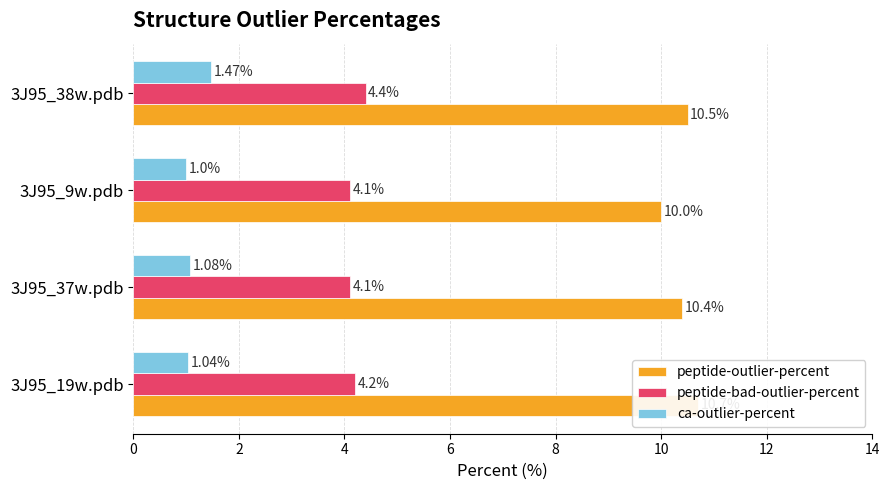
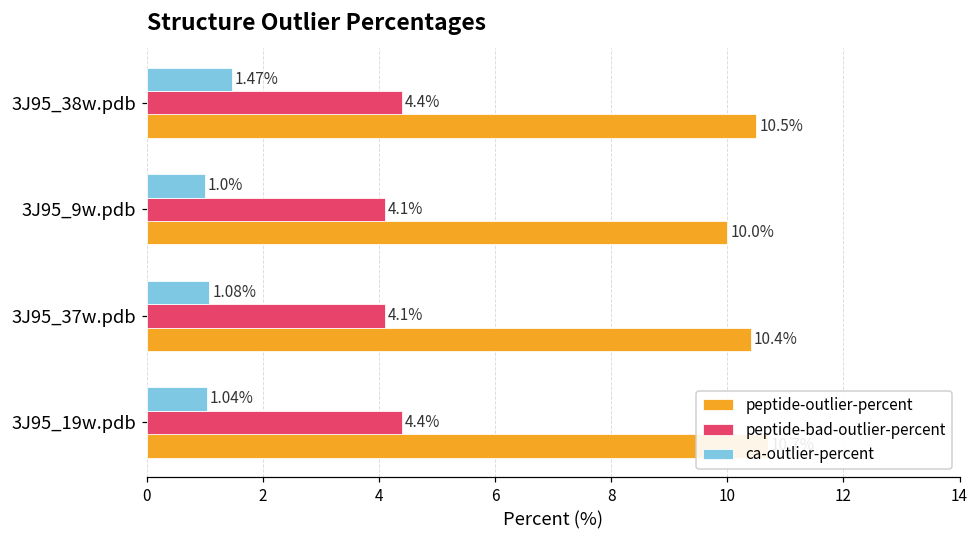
  {
    "peptide-outlier-percent": {
      "3J95_38w.pdb": "10.5%",
      "3J95_9w.pdb": "10.0%",
      "3J95_37w.pdb": "10.4%"
    },
    "peptide-bad-outlier-percent": {
      "3J95_38w.pdb": "4.4%",
      "3J95_9w.pdb": "4.1%",
      "3J95_37w.pdb": "4.1%",
-     "3J95_19w.pdb": "4.2%"
+     "3J95_19w.pdb": "4.4%"
    },
    "ca-outlier-percent": {
      "3J95_38w.pdb": "1.47%",
      "3J95_9w.pdb": "1.0%",
      "3J95_37w.pdb": "1.08%",
      "3J95_19w.pdb": "1.04%"
    }
  }
